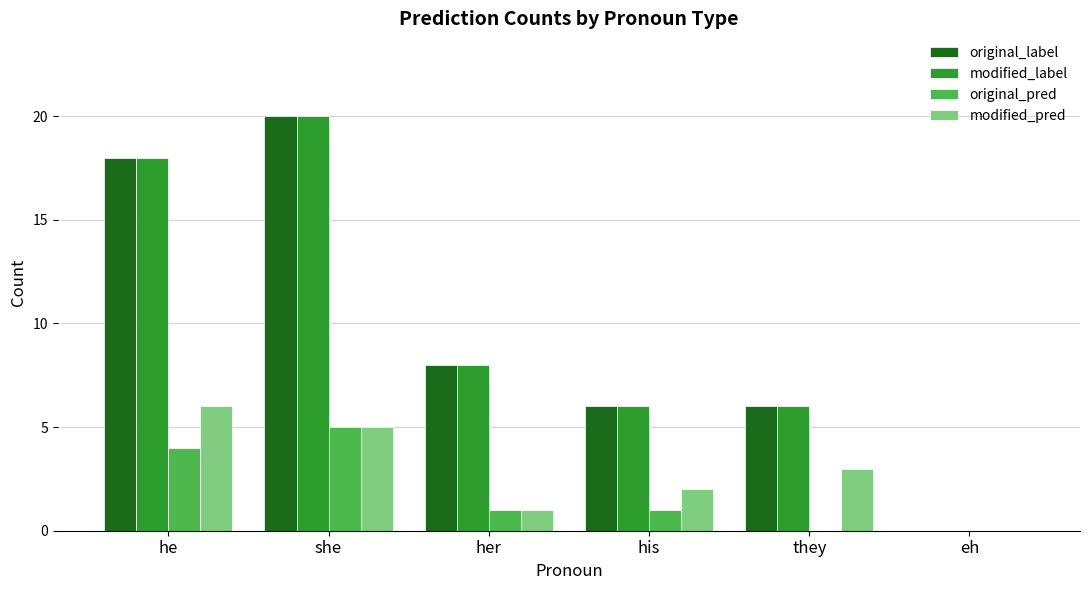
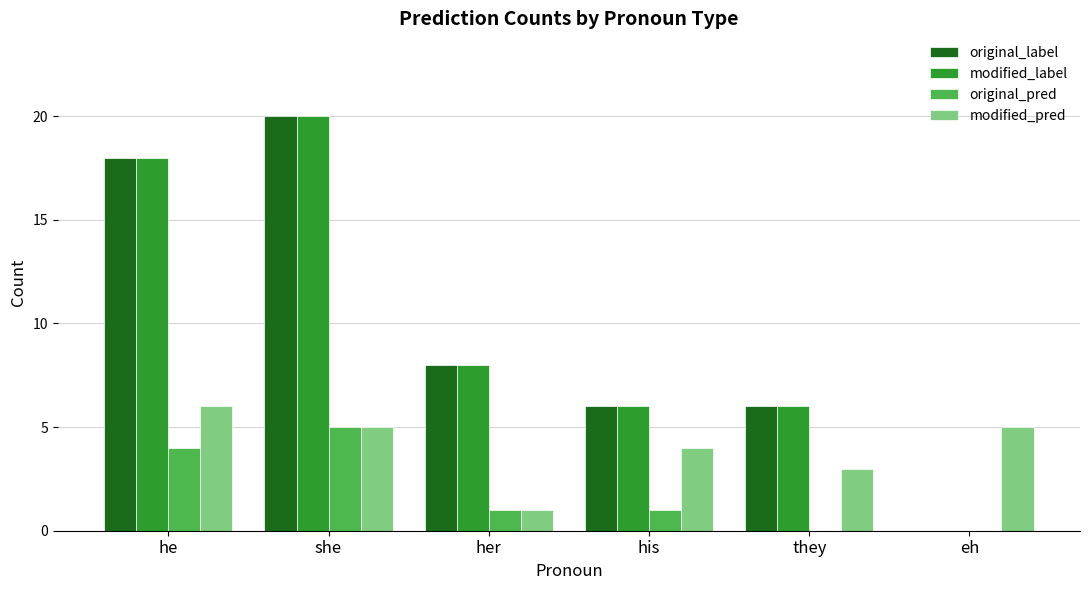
  {
    "modified_pred": {
      "he": 6,
      "she": 5,
      "her": 1,
-     "his": 2,
+     "his": 4,
      "they": 3,
-     "eh": 0
+     "eh": 5
    }
  }
